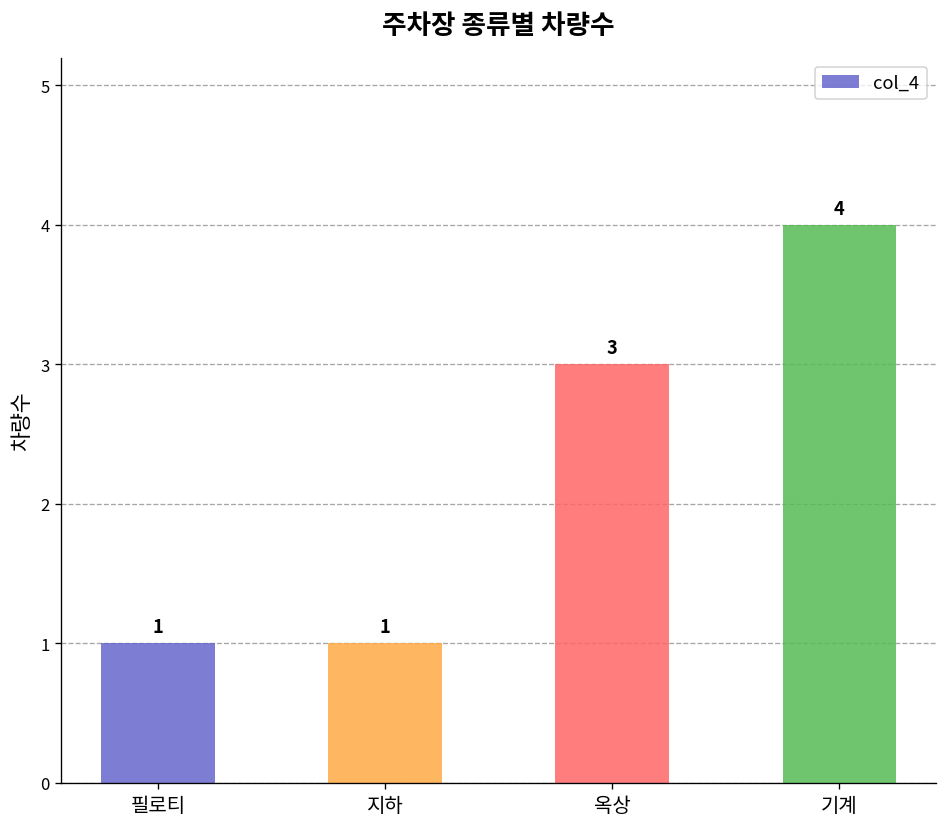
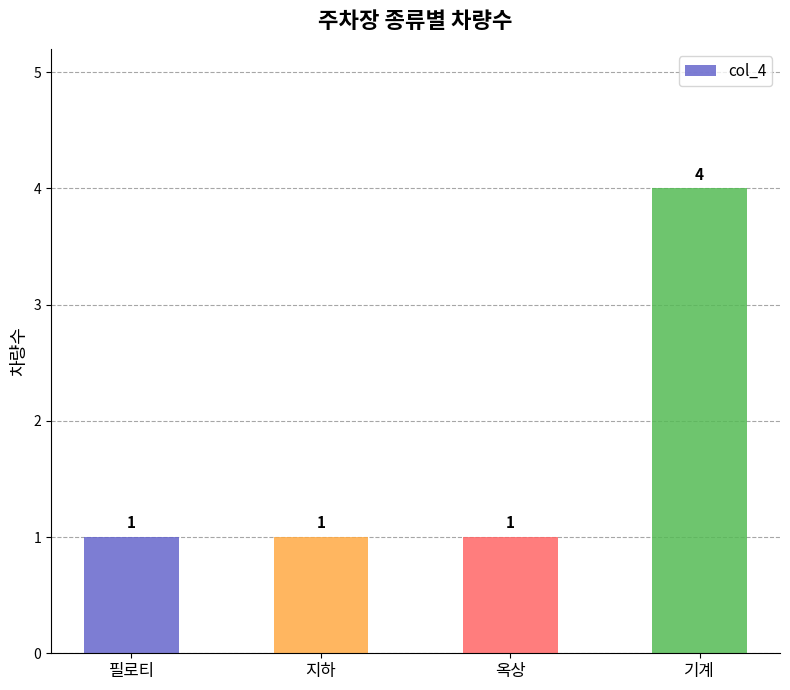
  {
    "필로티": 1,
    "지하": 1,
-   "옥상": 3,
+   "옥상": 1,
    "기계": 4
  }
